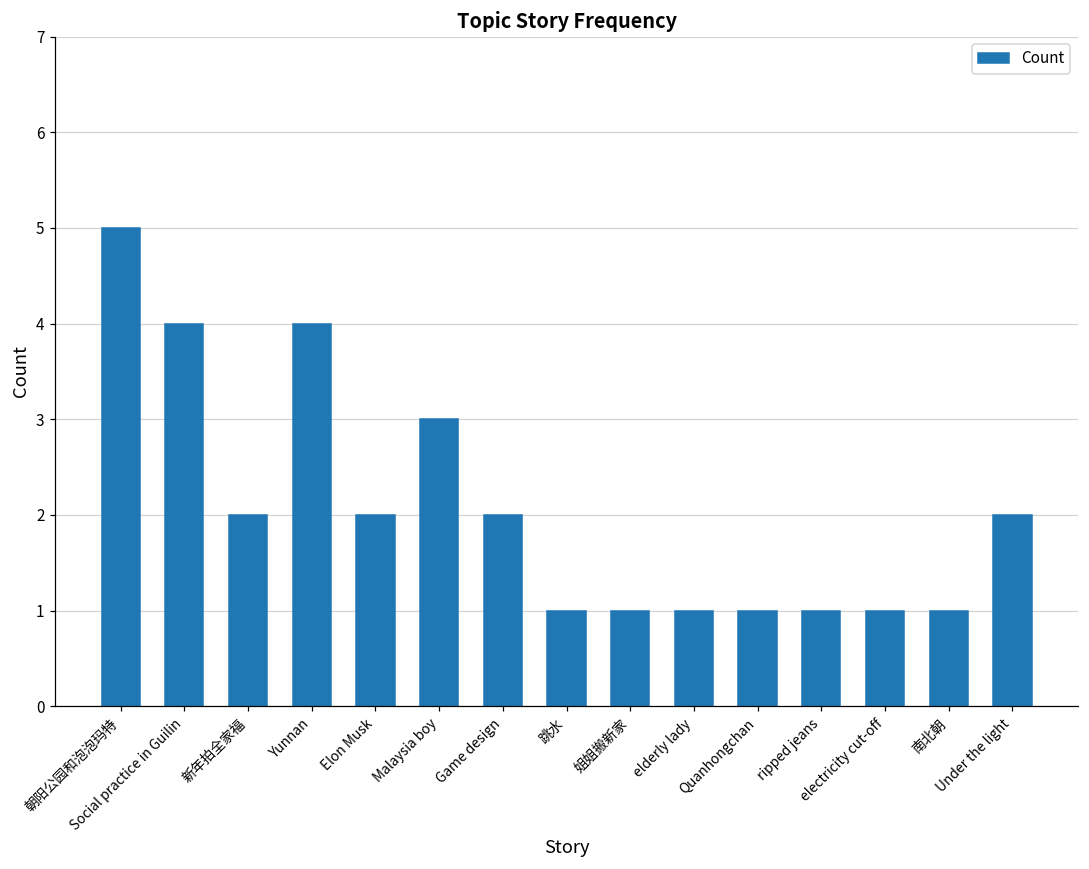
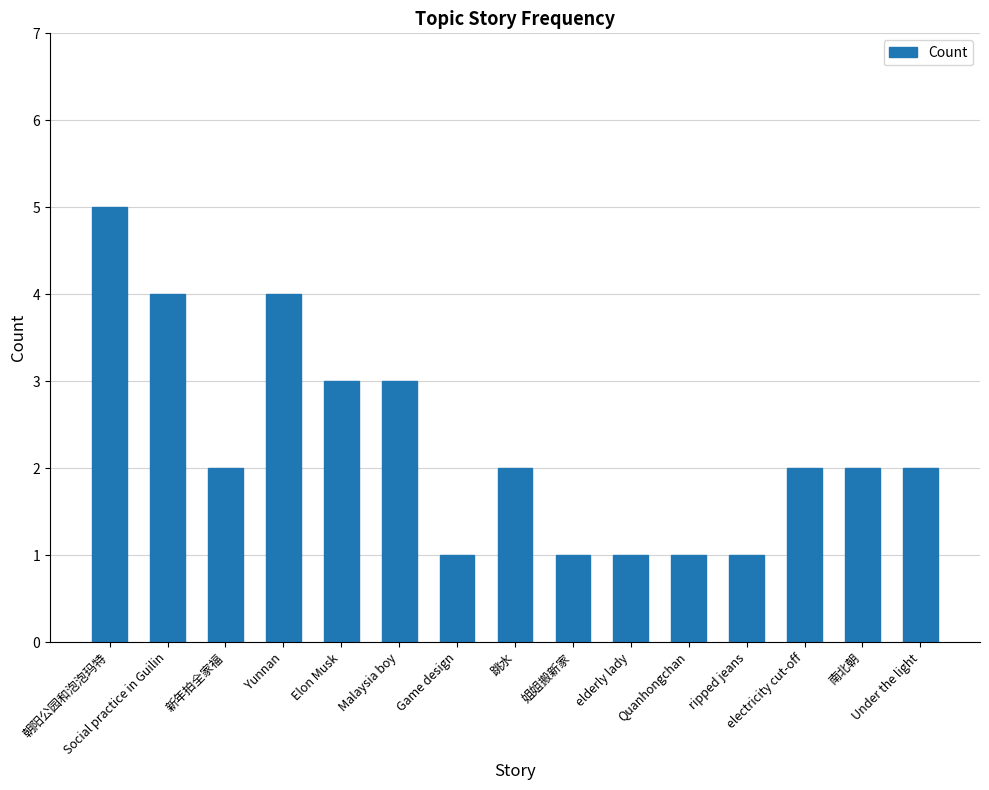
  {
    "朝阳公园和泡泡玛特": 5,
    "Social practice in Guilin": 4,
    "新年拍全家福": 2,
    "Yunnan": 4,
-   "Elon Musk": 2,
+   "Elon Musk": 3,
    "Malaysia boy": 3,
-   "Game design": 2,
-   "跳水": 1,
+   "Game design": 1,
+   "跳水": 2,
    "姐姐搬新家": 1,
    "elderly lady": 1,
    "Quanhongchan": 1,
    "ripped jeans": 1,
-   "electricity cut-off": 1,
-   "南北朝": 1,
+   "electricity cut-off": 2,
+   "南北朝": 2,
    "Under the light": 2
  }
